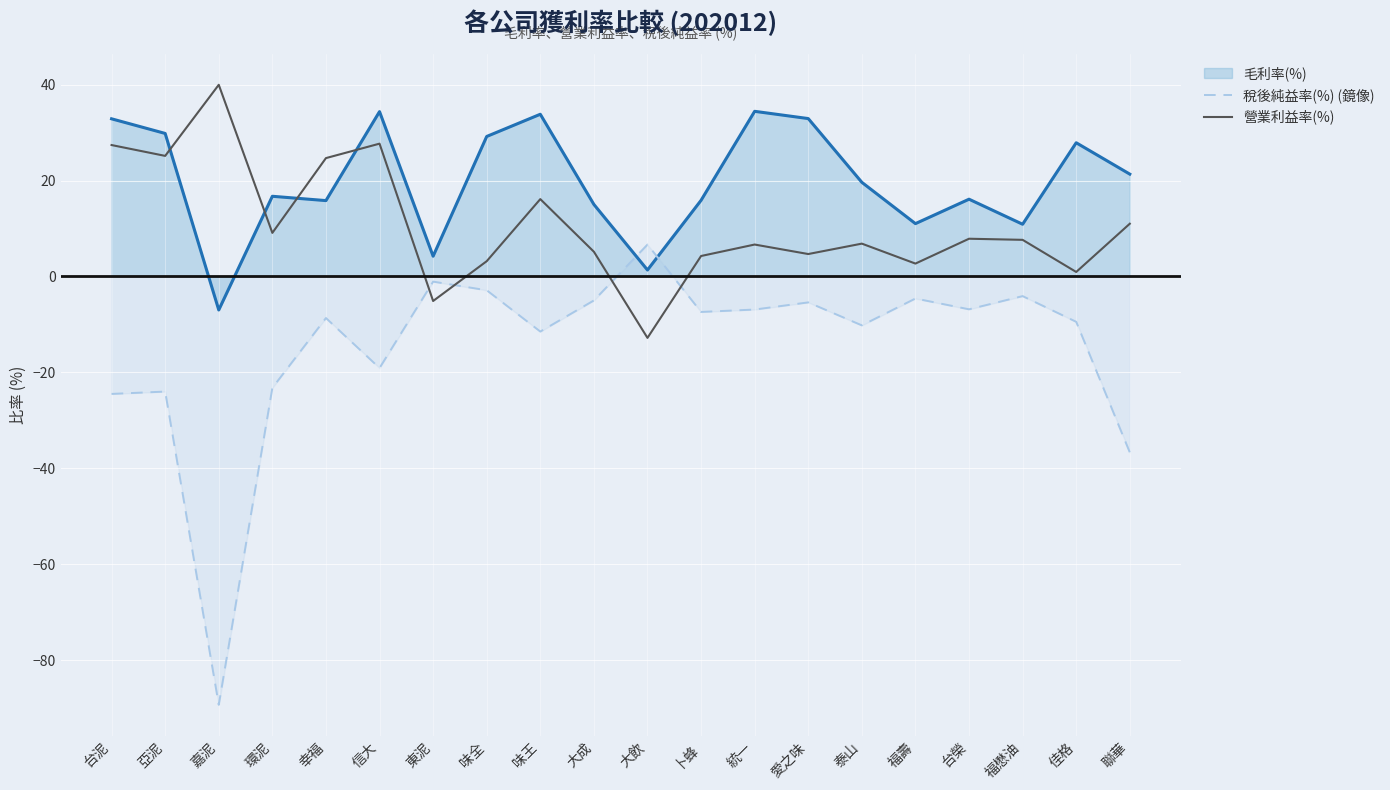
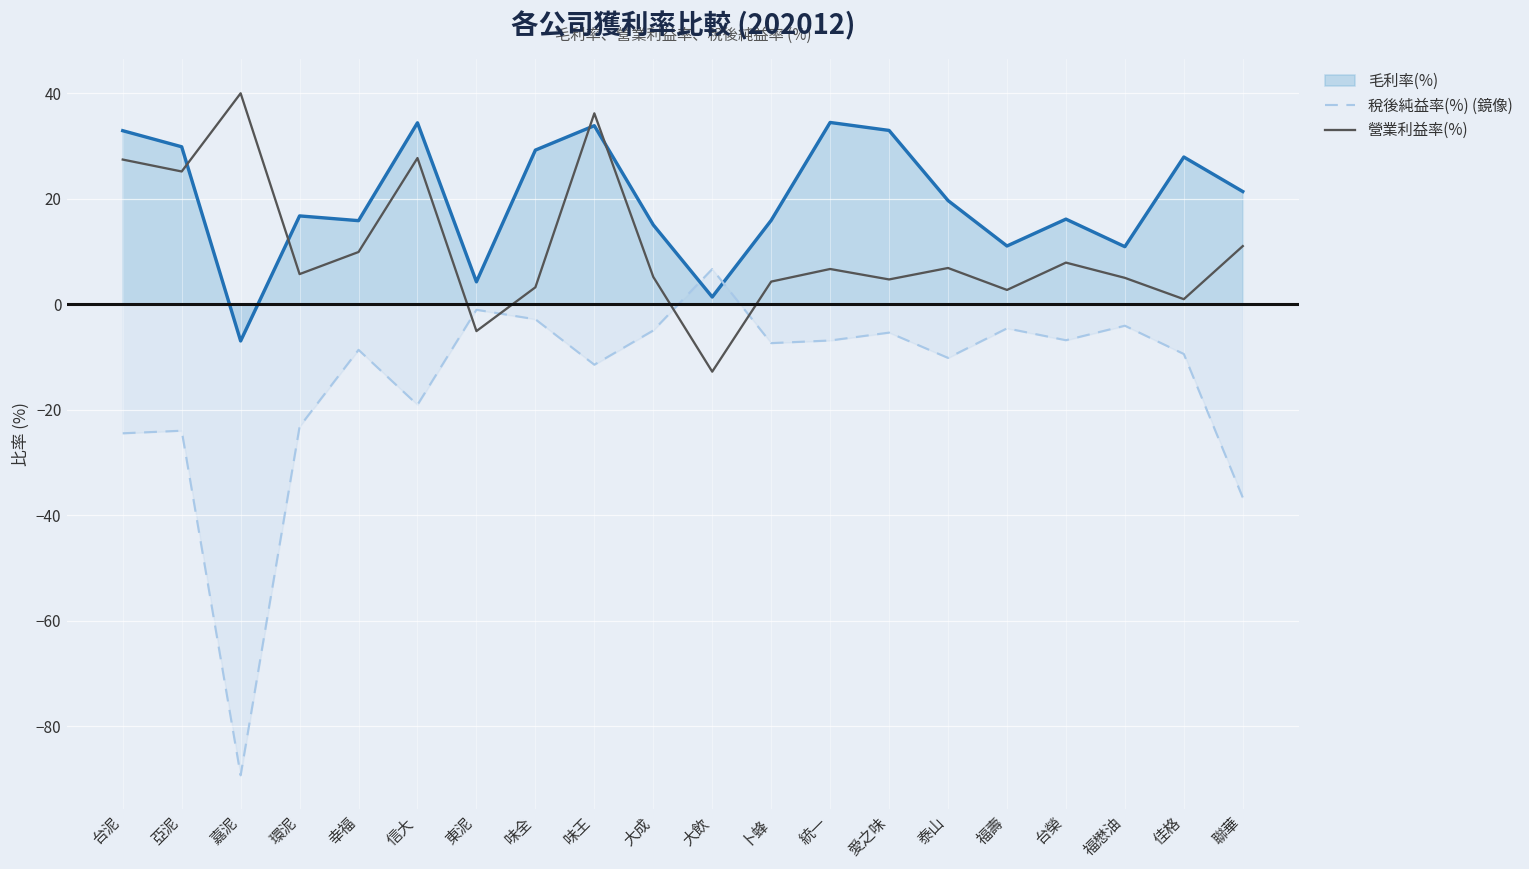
  {
    "營業利益率(%)": {
      "台泥": 27,
      "亞泥": 25,
      "嘉泥": 40,
-     "環泥": 9,
-     "幸福": 25,
+     "環泥": 6,
+     "幸福": 10,
      "信大": 28,
      "東泥": -5,
      "味全": 3,
-     "味王": 16,
+     "味王": 36,
      "大成": 5,
      "大飲": -13,
      "卜蜂": 4,
      "統一": 7,
      "愛之味": 5,
      "泰山": 7,
      "福壽": 3,
      "台榮": 8,
-     "福懋油": 8,
+     "福懋油": 5,
      "佳格": 1,
      "聯華": 11
    }
  }
